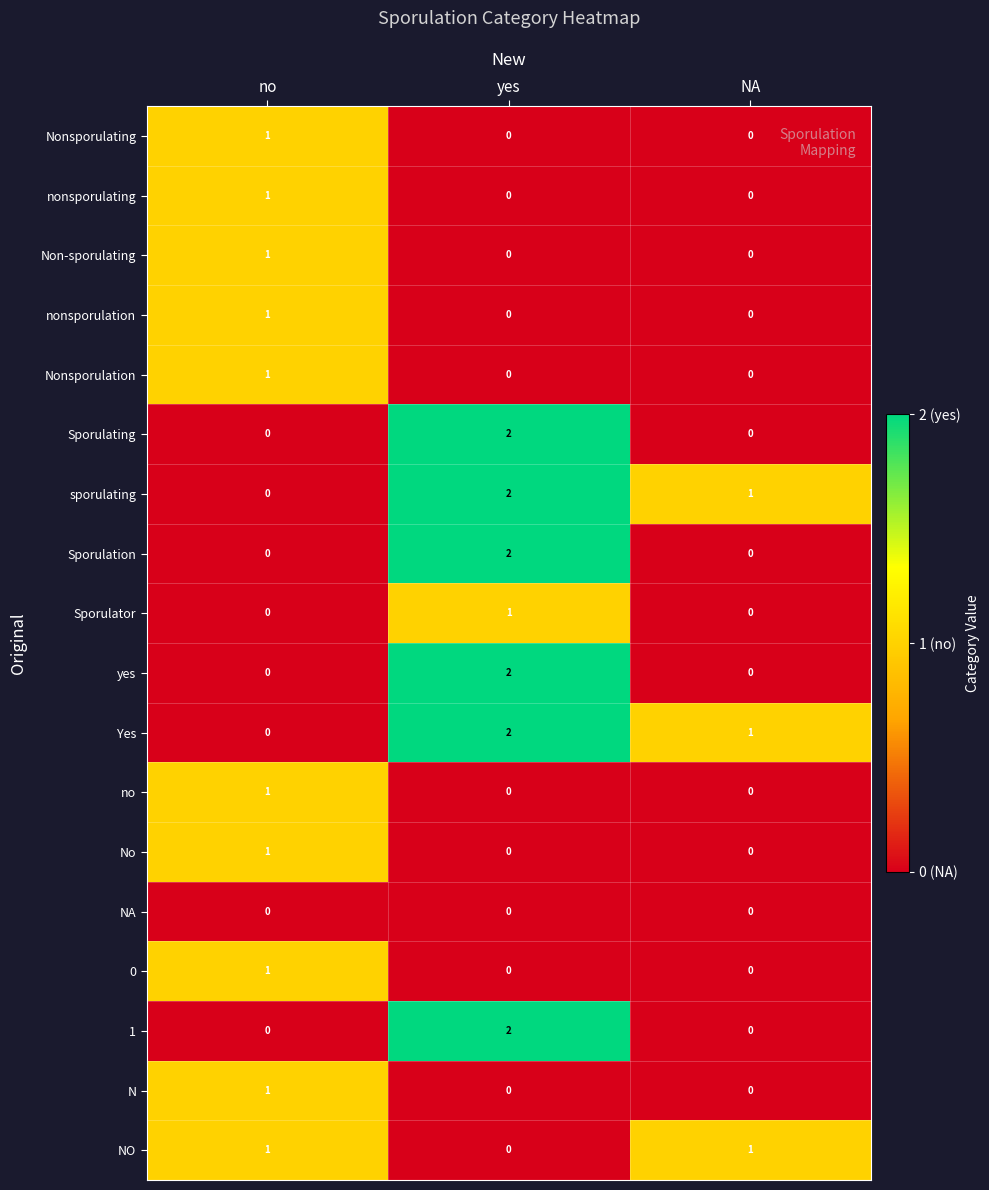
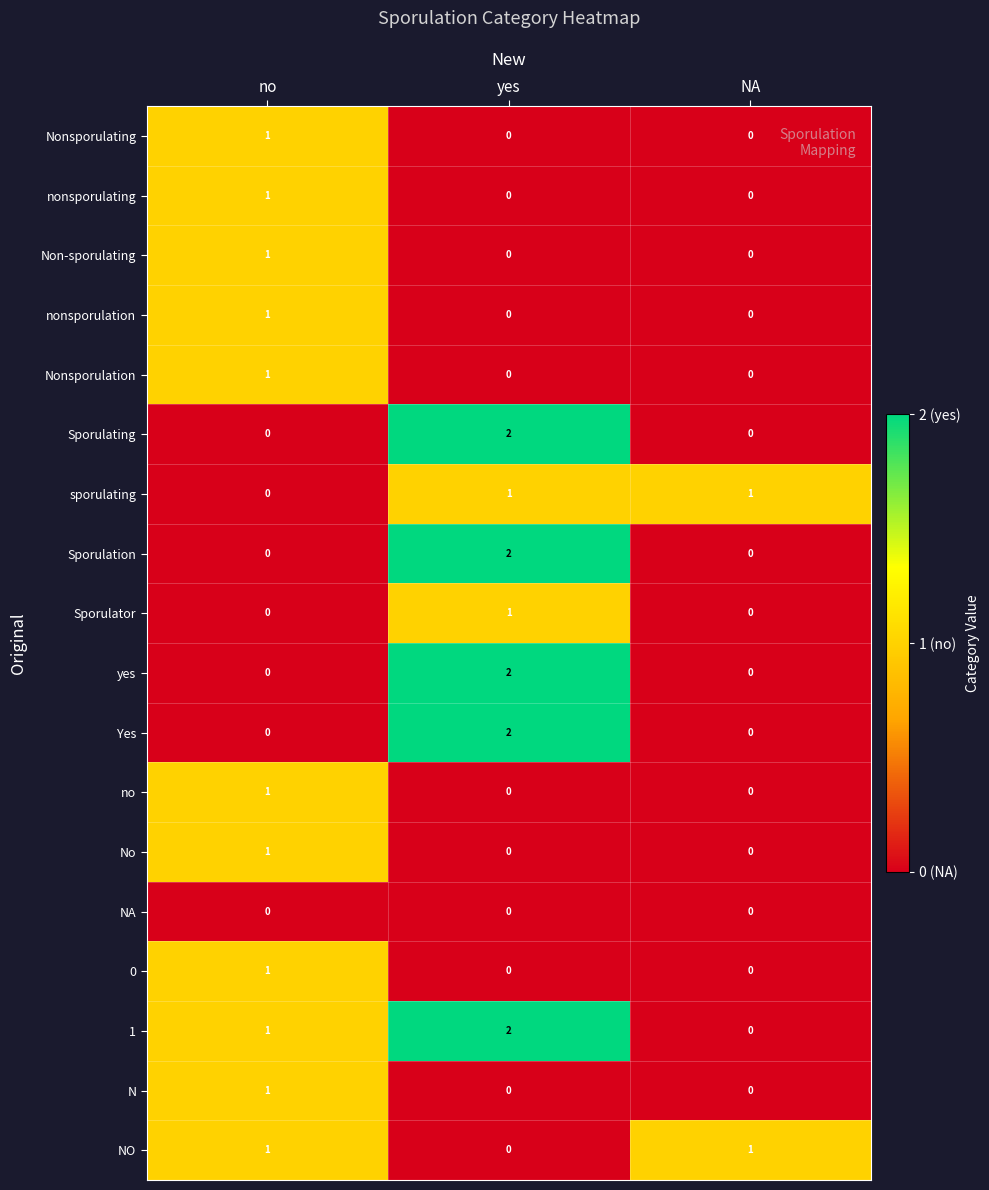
  {
    "Nonsporulating": {
      "no": 1,
      "yes": 0
    },
    "nonsporulating": {
      "no": 1,
      "yes": 0,
      "NA": 0
    },
    "Non-sporulating": {
      "no": 1,
      "yes": 0,
      "NA": 0
    },
    "nonsporulation": {
      "no": 1,
      "yes": 0,
      "NA": 0
    },
    "Nonsporulation": {
      "no": 1,
      "yes": 0,
      "NA": 0
    },
    "Sporulating": {
      "no": 0,
      "yes": 2,
      "NA": 0
    },
    "sporulating": {
      "no": 0,
-     "yes": 2,
+     "yes": 1,
      "NA": 1
    },
    "Sporulation": {
      "no": 0,
      "yes": 2,
      "NA": 0
    },
    "Sporulator": {
      "no": 0,
      "yes": 1,
      "NA": 0
    },
    "yes": {
      "no": 0,
      "yes": 2,
      "NA": 0
    },
    "Yes": {
      "no": 0,
      "yes": 2,
-     "NA": 1
+     "NA": 0
    },
    "no": {
      "no": 1,
      "yes": 0,
      "NA": 0
    },
    "No": {
      "no": 1,
      "yes": 0,
      "NA": 0
    },
    "NA": {
      "no": 0,
      "yes": 0,
      "NA": 0
    },
    "0": {
      "no": 1,
      "yes": 0,
      "NA": 0
    },
    "1": {
-     "no": 0,
+     "no": 1,
      "yes": 2,
      "NA": 0
    },
    "N": {
      "no": 1,
      "yes": 0,
      "NA": 0
    },
    "NO": {
      "no": 1,
      "yes": 0,
      "NA": 1
    }
  }
